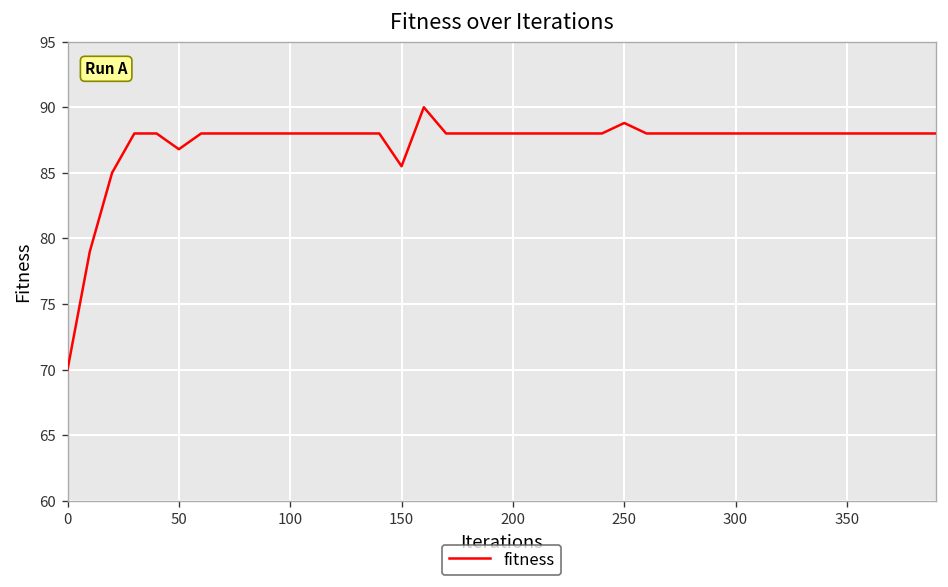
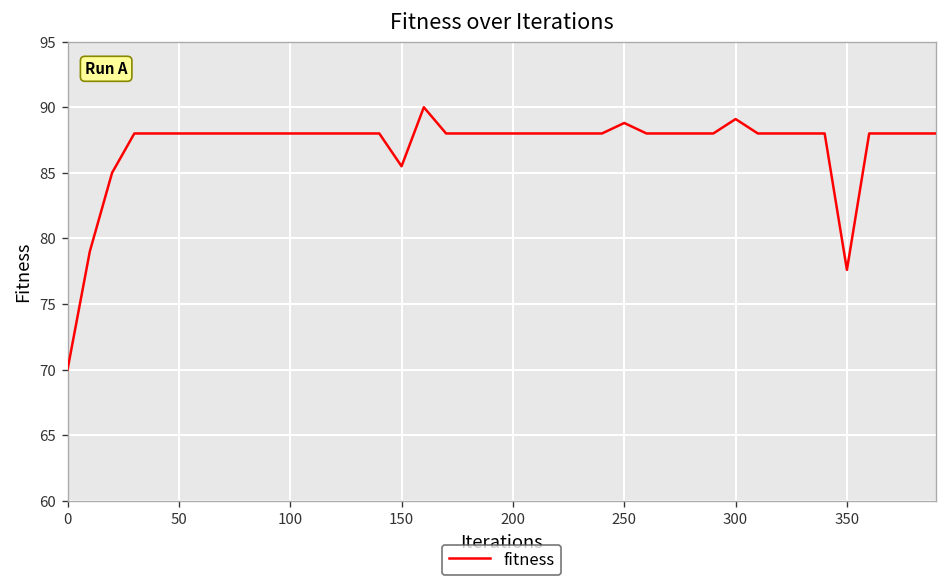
  {
    "0": 70.0,
-   "50": 86.8,
+   "50": 88.0,
    "100": 88.0,
    "150": 85.5,
    "200": 88.0,
    "250": 88.8,
-   "300": 88.0,
-   "350": 88.0
+   "300": 89.1,
+   "350": 77.6
  }
